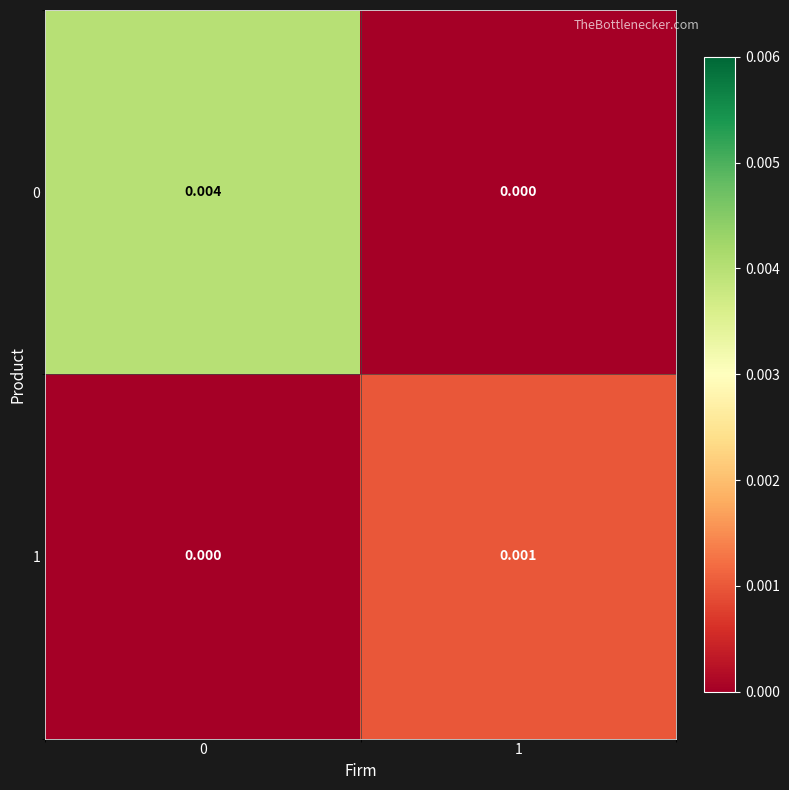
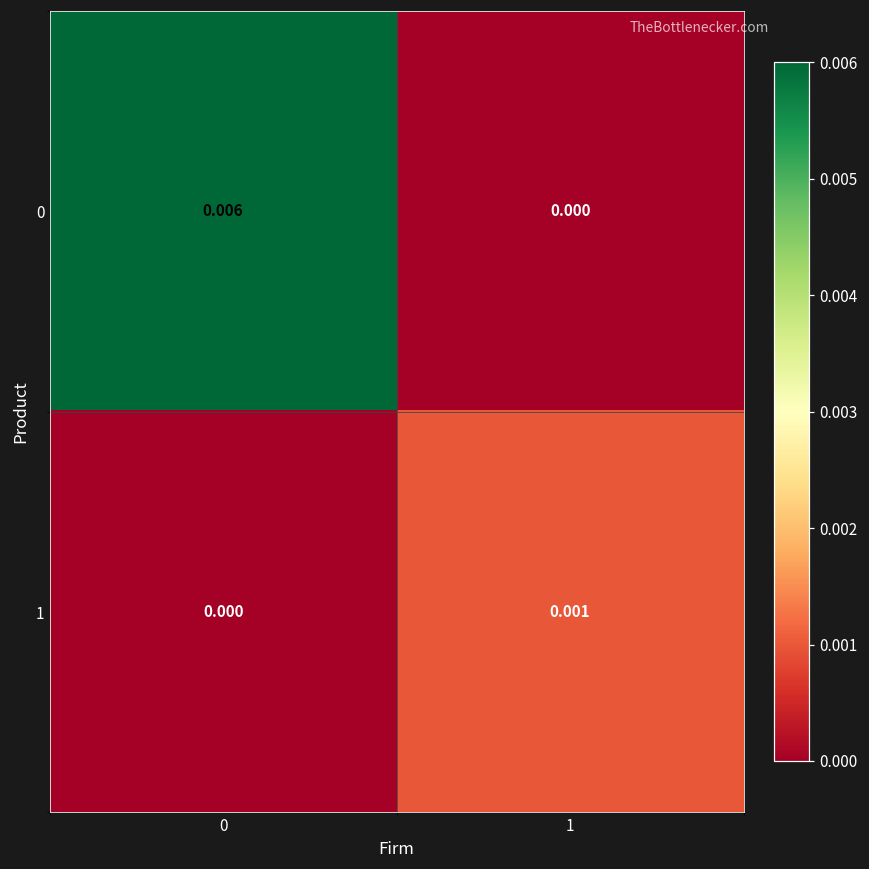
  {
    "0": {
-     "0": 0.004,
+     "0": 0.006,
      "1": 0.000
    },
    "1": {
      "0": 0.000,
      "1": 0.001
    }
  }
